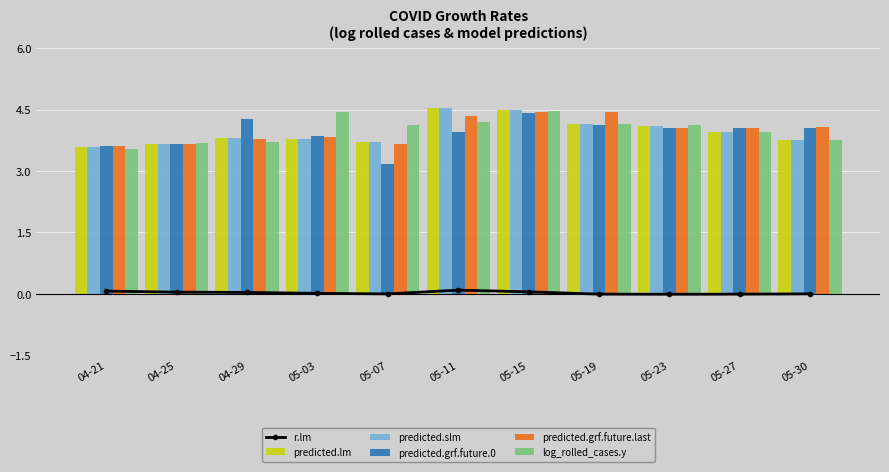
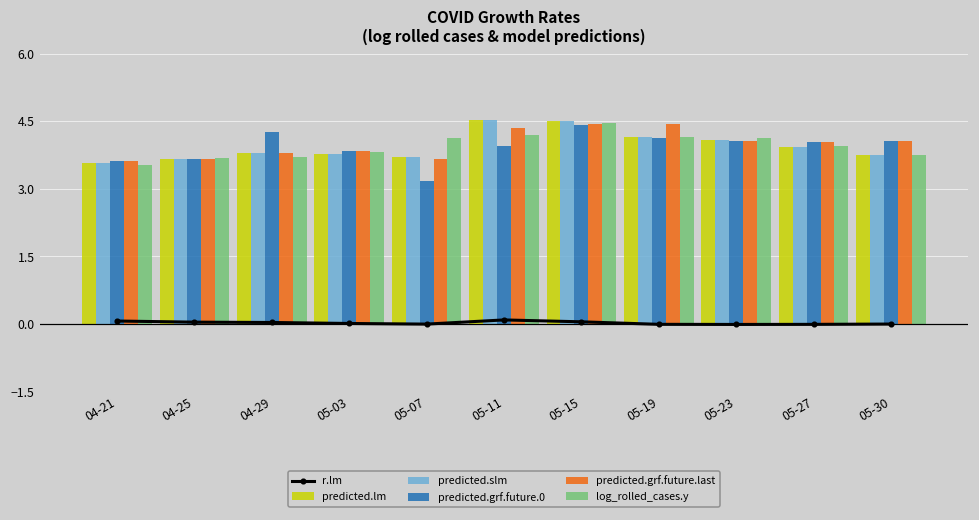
  {
    "predicted.lm": {
      "04-21": 3.6,
      "04-25": 3.7,
      "04-29": 3.8,
      "05-03": 3.8,
      "05-07": 3.7,
      "05-11": 4.5,
      "05-15": 4.5,
      "05-19": 4.1,
      "05-23": 4.1,
      "05-27": 3.9,
      "05-30": 3.7
    },
    "r.lm": {
      "04-21": 0.1,
      "04-25": 0.0,
      "04-29": 0.0,
      "05-03": 0.0,
      "05-07": 0.0,
      "05-11": 0.1,
      "05-15": 0.0,
      "05-19": 0.0,
      "05-23": 0.0,
      "05-27": 0.0,
      "05-30": 0.0
    },
    "predicted.slm": {
      "04-21": 3.6,
      "04-25": 3.7,
      "04-29": 3.8,
      "05-03": 3.8,
      "05-07": 3.7,
      "05-11": 4.5,
      "05-15": 4.5,
      "05-19": 4.1,
      "05-23": 4.1,
      "05-27": 3.9,
      "05-30": 3.7
    },
    "predicted.grf.future.0": {
      "04-21": 3.6,
      "04-25": 3.7,
      "04-29": 4.3,
      "05-03": 3.8,
      "05-07": 3.2,
      "05-11": 4.0,
      "05-15": 4.4,
      "05-19": 4.1,
      "05-23": 4.1,
      "05-27": 4.0,
      "05-30": 4.1
    },
    "predicted.grf.future.last": {
      "04-21": 3.6,
      "04-25": 3.7,
      "04-29": 3.8,
      "05-03": 3.8,
      "05-07": 3.7,
      "05-11": 4.3,
      "05-15": 4.4,
      "05-19": 4.4,
      "05-23": 4.1,
      "05-27": 4.0,
      "05-30": 4.1
    },
    "log_rolled_cases.y": {
      "04-21": 3.5,
      "04-25": 3.7,
      "04-29": 3.7,
-     "05-03": 4.4,
+     "05-03": 3.8,
      "05-07": 4.1,
      "05-11": 4.2,
      "05-15": 4.5,
      "05-19": 4.1,
      "05-23": 4.1,
      "05-27": 3.9,
      "05-30": 3.7
    }
  }
